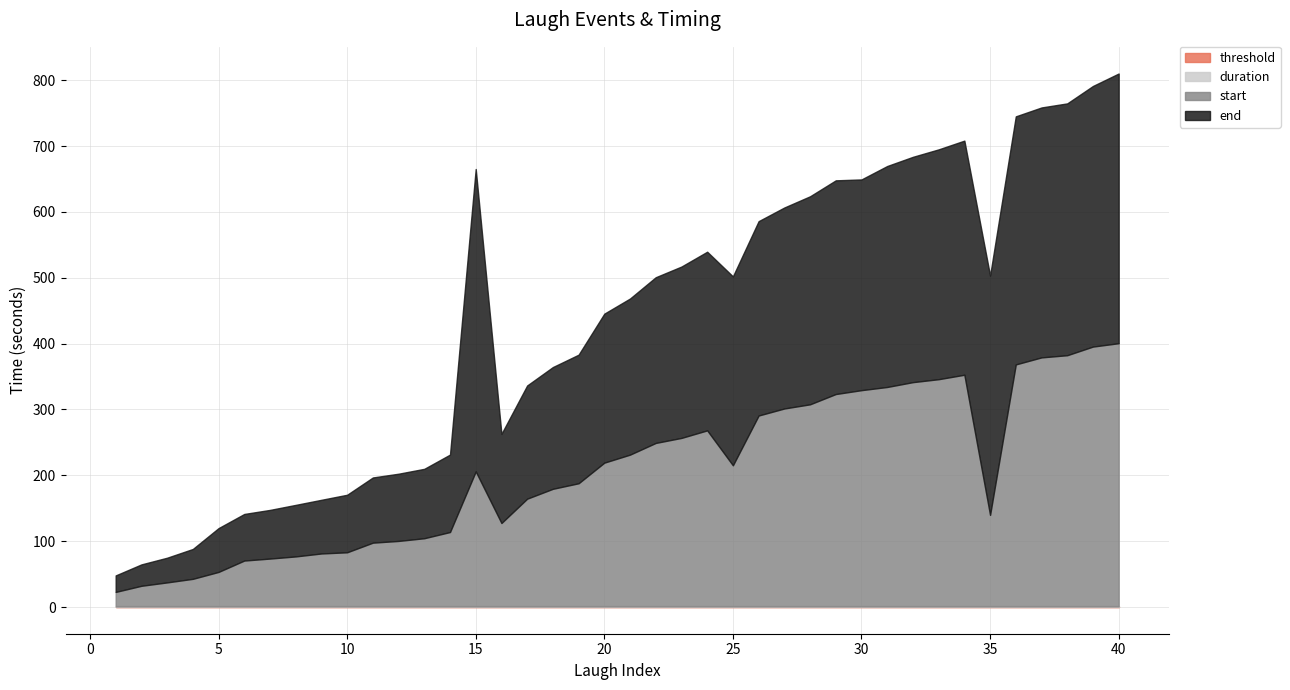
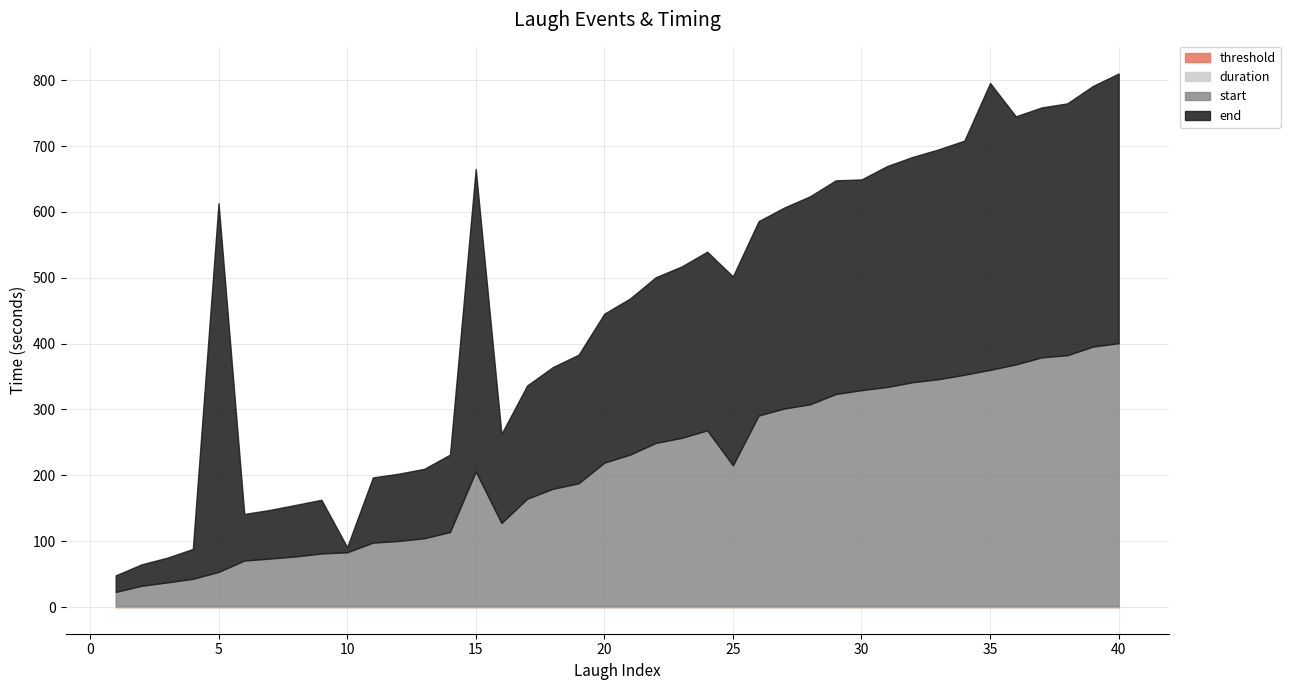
  {
    "start": {
      "5": 50,
      "10": 80,
      "15": 200,
      "20": 220,
      "25": 210,
      "30": 330,
-     "35": 140,
+     "35": 360,
      "40": 400
    },
    "end": {
-     "5": 70,
-     "10": 90,
+     "5": 560,
+     "10": 10,
      "15": 460,
      "20": 230,
      "25": 290,
      "30": 320,
-     "35": 360,
+     "35": 440,
      "40": 410
    }
  }
